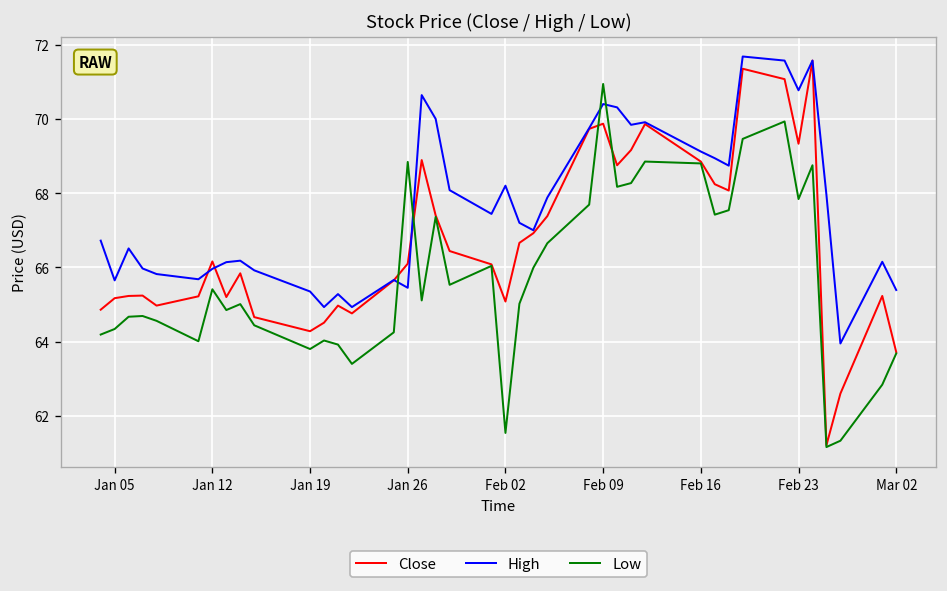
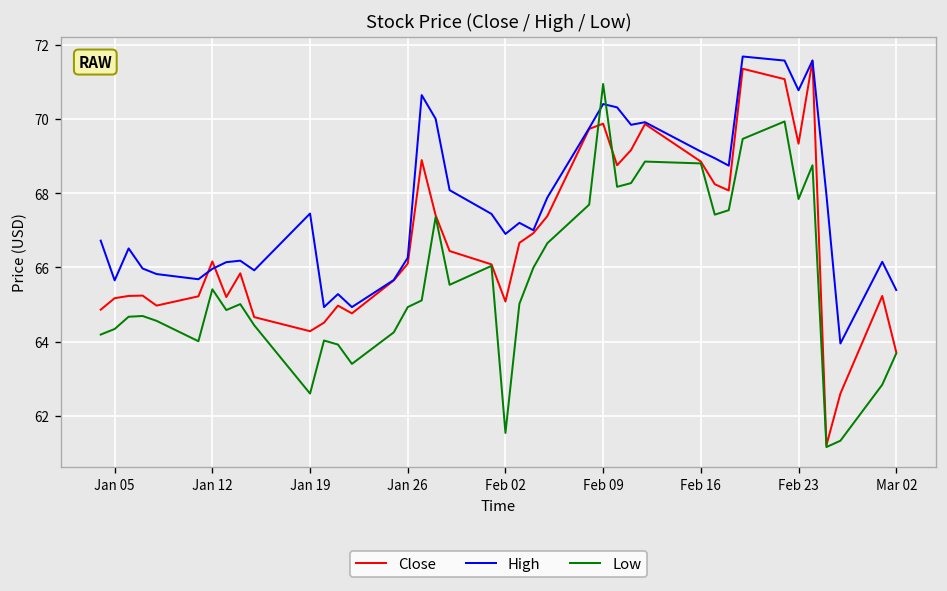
  {
    "Close": {
      "Jan 05": 65.2,
      "Jan 12": 66.2,
      "Jan 19": 64.3,
      "Jan 26": 66.1,
      "Feb 02": 65.1,
      "Feb 09": 69.9,
      "Feb 23": 69.3
    },
    "High": {
      "Jan 05": 65.7,
      "Jan 12": 66.0,
-     "Jan 19": 65.4,
-     "Jan 26": 65.5,
-     "Feb 02": 68.2,
+     "Jan 19": 67.5,
+     "Jan 26": 66.3,
+     "Feb 02": 66.9,
      "Feb 09": 70.4,
      "Feb 16": 69.1,
      "Feb 23": 70.8,
      "Mar 02": 65.4
    },
    "Low": {
      "Jan 05": 64.3,
      "Jan 12": 65.4,
-     "Jan 19": 63.8,
-     "Jan 26": 68.8,
+     "Jan 19": 62.6,
+     "Jan 26": 64.9,
      "Feb 02": 61.5,
      "Feb 09": 70.9,
      "Feb 23": 67.8
    }
  }
